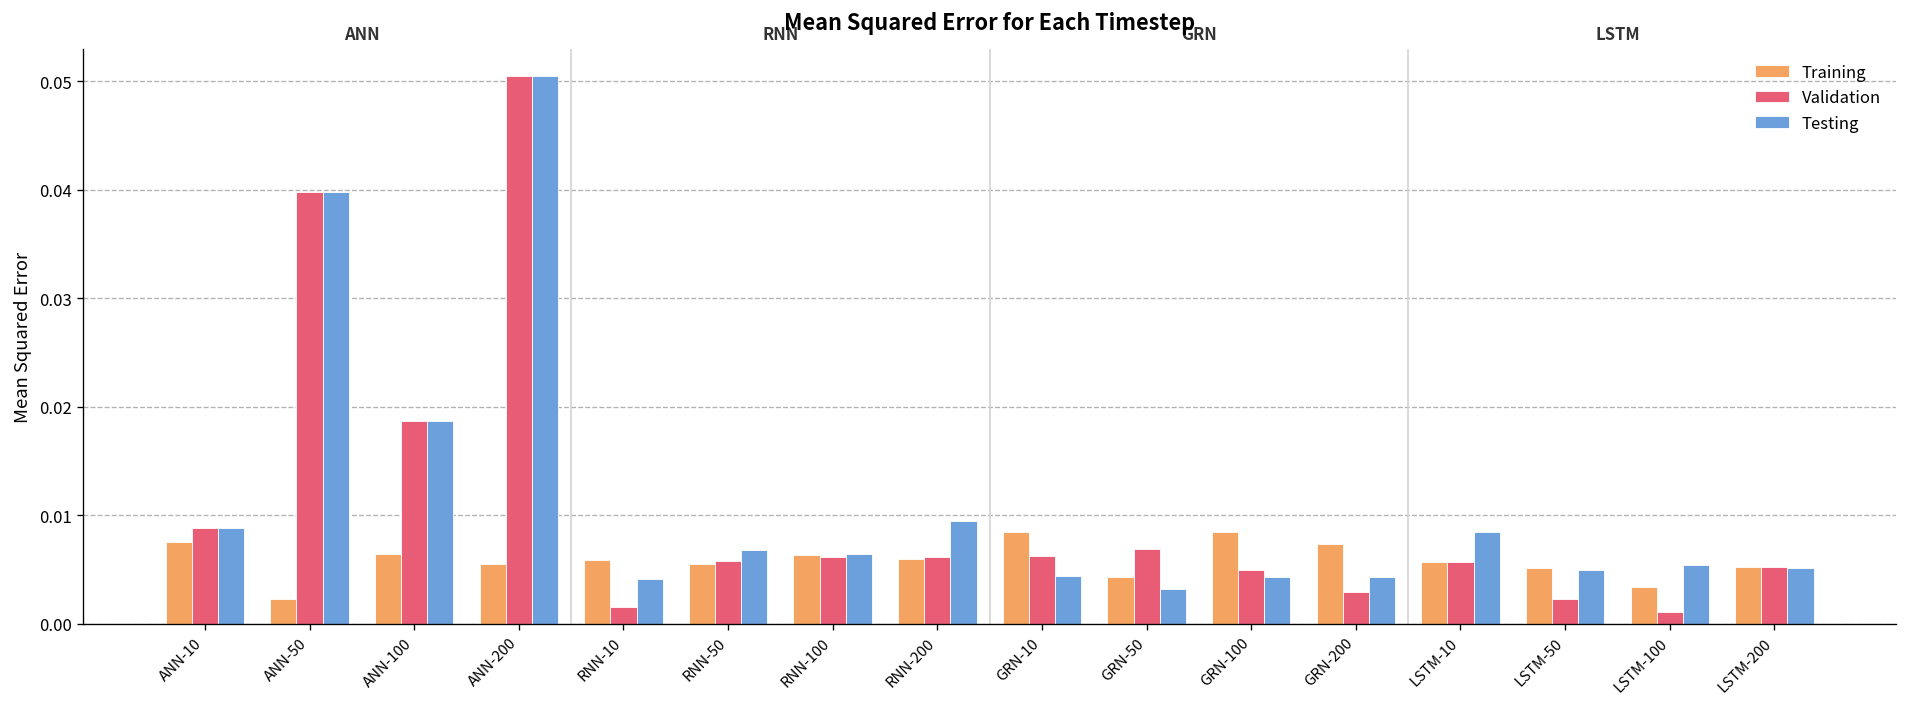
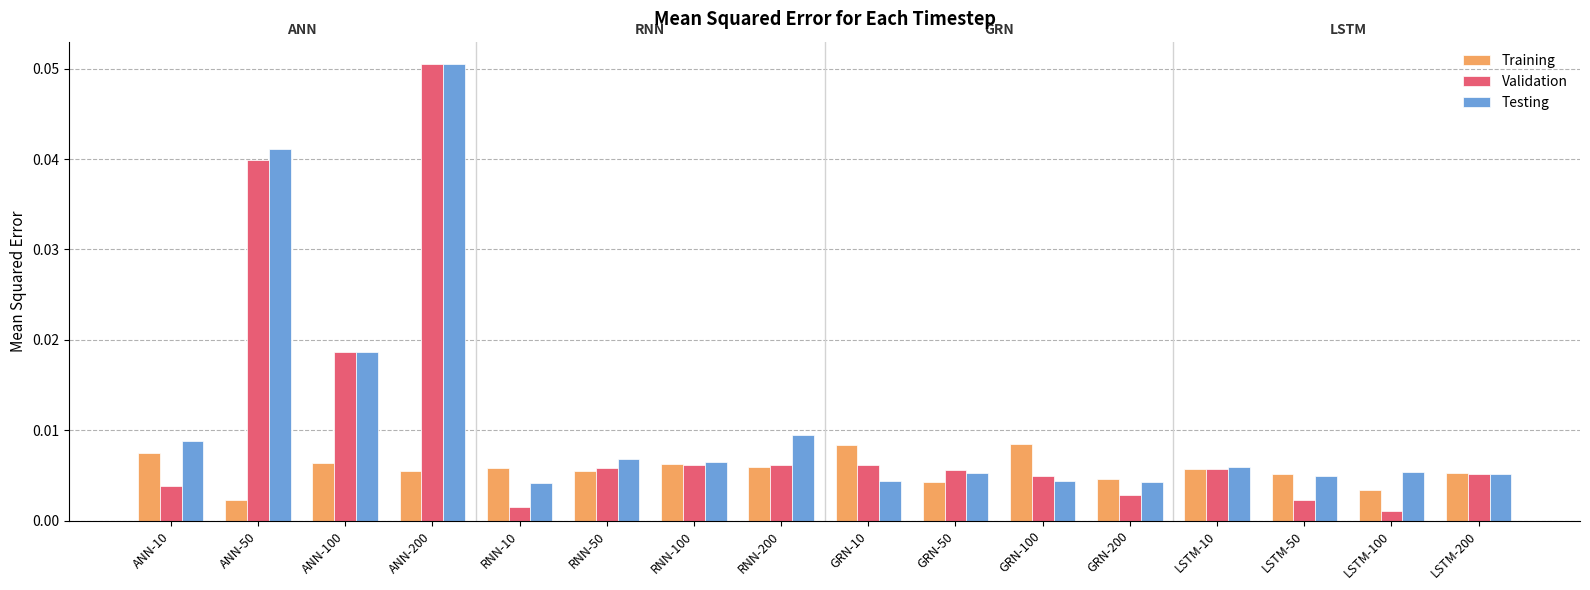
  {
    "Training": {
      "ANN-10": 0.008,
      "ANN-50": 0.002,
      "ANN-100": 0.006,
      "ANN-200": 0.006,
      "RNN-10": 0.006,
      "RNN-50": 0.006,
      "RNN-100": 0.006,
      "RNN-200": 0.006,
      "GRN-10": 0.008,
      "GRN-50": 0.004,
      "GRN-100": 0.008,
-     "GRN-200": 0.007,
+     "GRN-200": 0.005,
      "LSTM-10": 0.006,
      "LSTM-50": 0.005,
      "LSTM-100": 0.003,
      "LSTM-200": 0.005
    },
    "Validation": {
-     "ANN-10": 0.009,
+     "ANN-10": 0.004,
      "ANN-50": 0.040,
      "ANN-100": 0.019,
      "ANN-200": 0.050,
      "RNN-10": 0.002,
      "RNN-50": 0.006,
      "RNN-100": 0.006,
      "RNN-200": 0.006,
      "GRN-10": 0.006,
-     "GRN-50": 0.007,
+     "GRN-50": 0.006,
      "GRN-100": 0.005,
      "GRN-200": 0.003,
      "LSTM-10": 0.006,
      "LSTM-50": 0.002,
      "LSTM-100": 0.001,
      "LSTM-200": 0.005
    },
    "Testing": {
      "ANN-10": 0.009,
-     "ANN-50": 0.040,
+     "ANN-50": 0.041,
      "ANN-100": 0.019,
      "ANN-200": 0.050,
      "RNN-10": 0.004,
      "RNN-50": 0.007,
      "RNN-100": 0.006,
      "RNN-200": 0.010,
      "GRN-10": 0.004,
-     "GRN-50": 0.003,
+     "GRN-50": 0.005,
      "GRN-100": 0.004,
      "GRN-200": 0.004,
-     "LSTM-10": 0.008,
+     "LSTM-10": 0.006,
      "LSTM-50": 0.005,
      "LSTM-100": 0.005,
      "LSTM-200": 0.005
    }
  }
